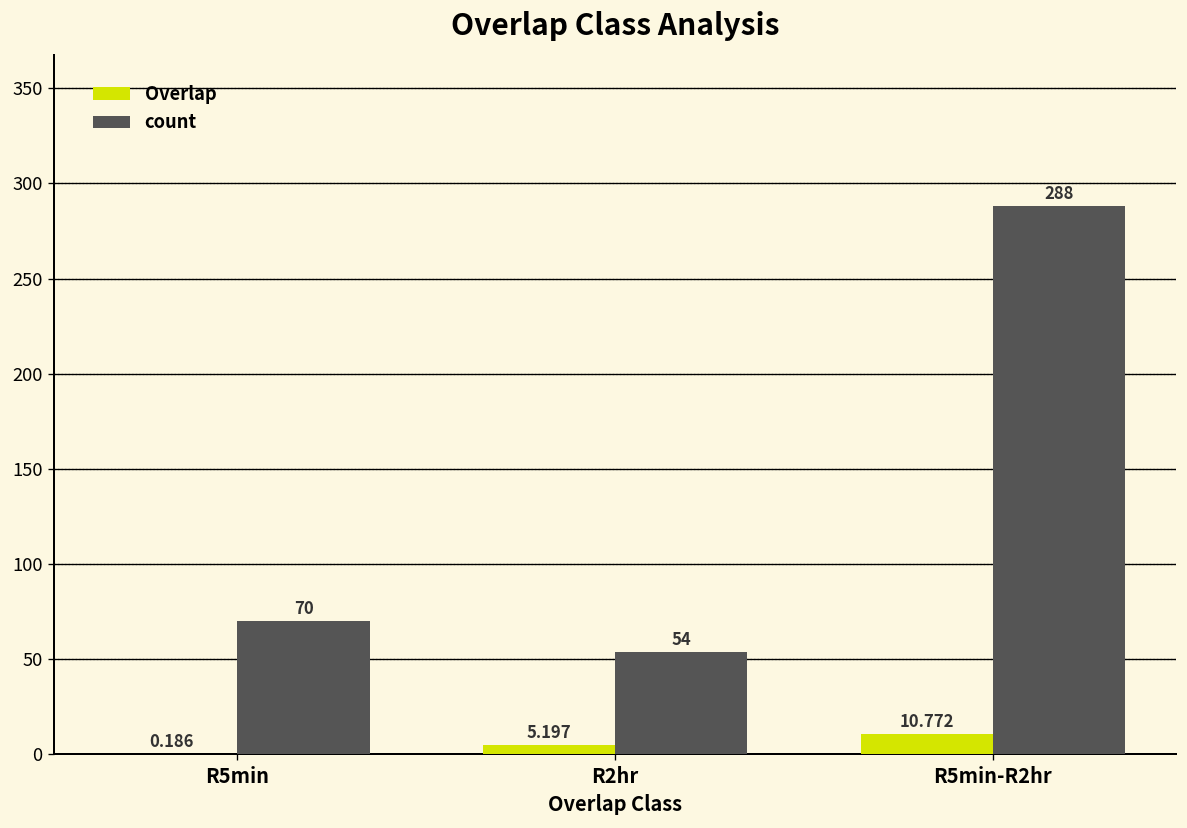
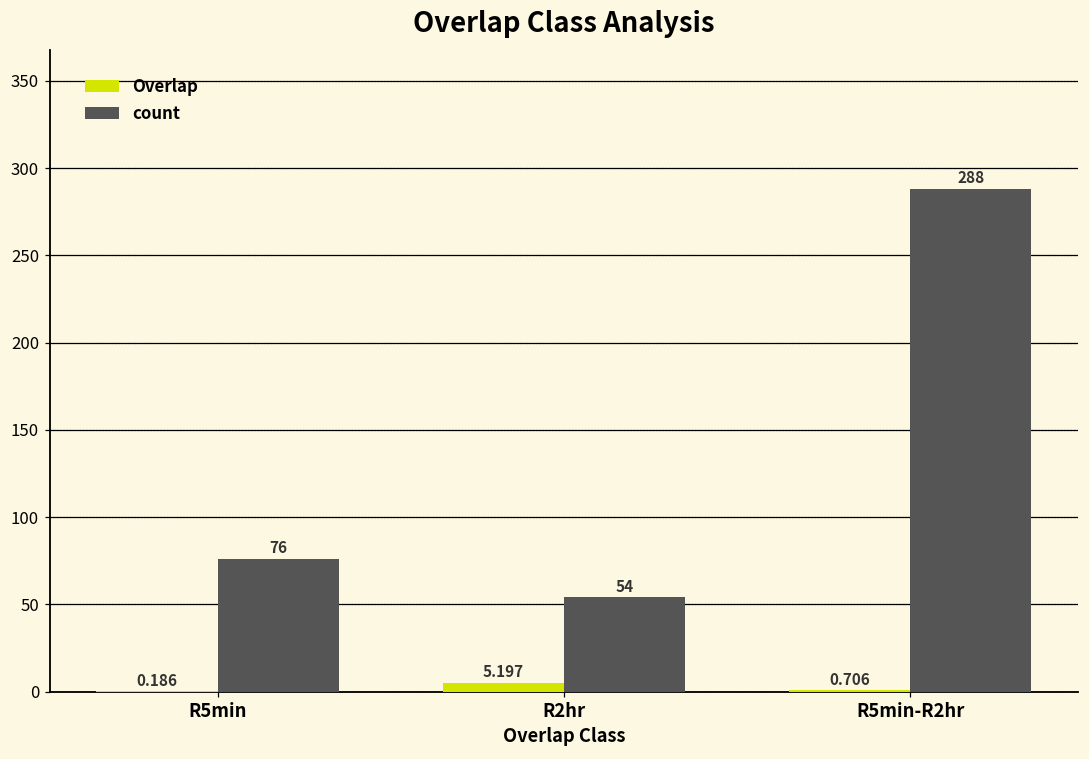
  {
    "Overlap": {
      "R5min": 0.186,
      "R2hr": 5.197,
-     "R5min-R2hr": 10.772
+     "R5min-R2hr": 0.706
    },
    "count": {
-     "R5min": 70,
+     "R5min": 76,
      "R2hr": 54,
      "R5min-R2hr": 288
    }
  }
